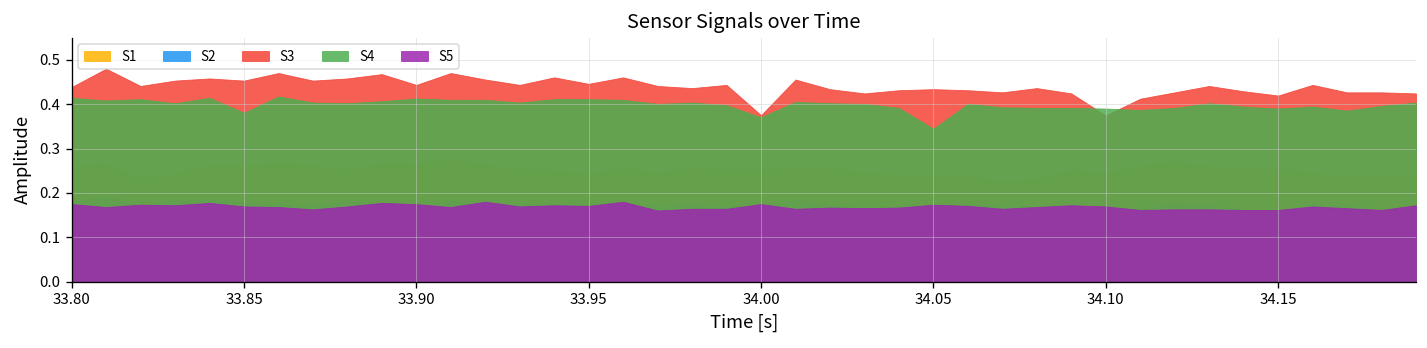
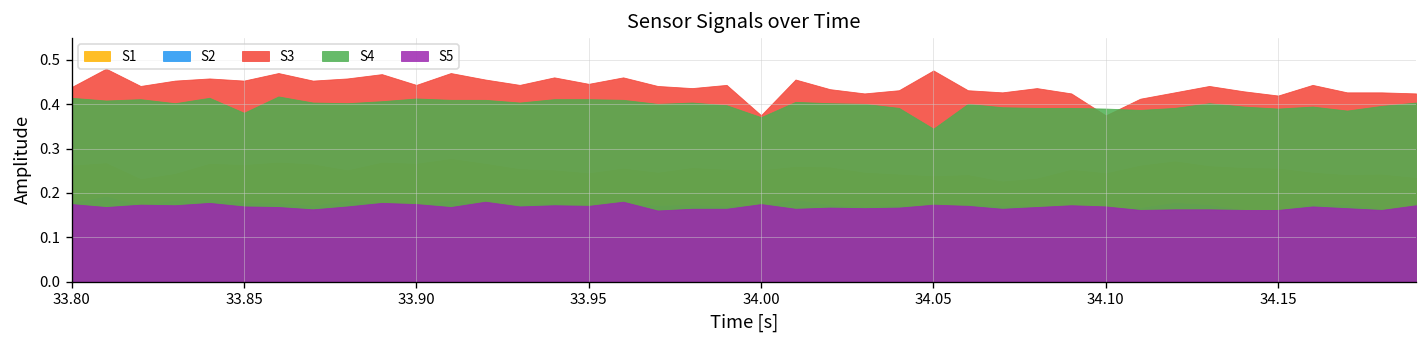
  {
    "S1": {
      "33.80": 0.26,
      "33.85": 0.26,
      "33.90": 0.27,
      "33.95": 0.24,
      "34.00": 0.25,
      "34.05": 0.24,
      "34.10": 0.24,
      "34.15": 0.25
    },
    "S2": {
      "33.85": 0.18,
      "34.05": 0.17
    },
    "S3": {
      "33.80": 0.44,
      "33.85": 0.45,
      "33.90": 0.44,
      "33.95": 0.45,
-     "34.05": 0.43,
+     "34.05": 0.48,
      "34.10": 0.37,
      "34.15": 0.42
    },
    "S4": {
      "33.80": 0.41,
      "33.85": 0.38,
      "33.90": 0.41,
      "33.95": 0.41,
      "34.05": 0.34,
      "34.10": 0.39,
      "34.15": 0.39
    },
    "S5": {
      "33.85": 0.17,
      "34.05": 0.17
    }
  }
